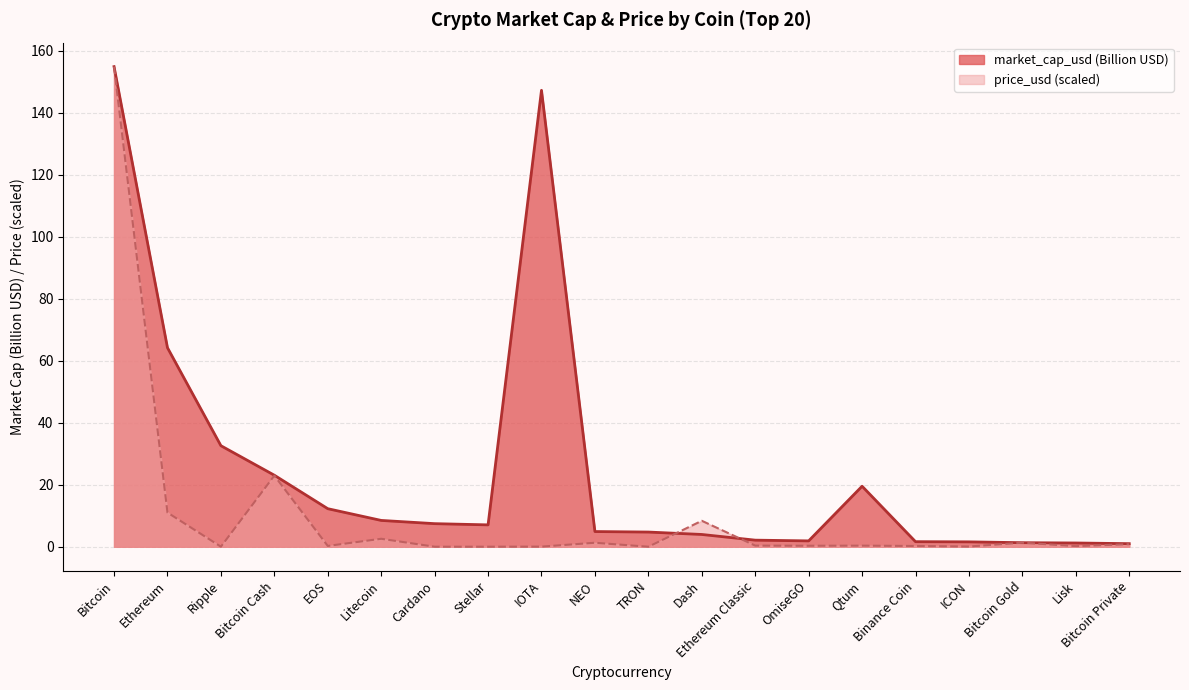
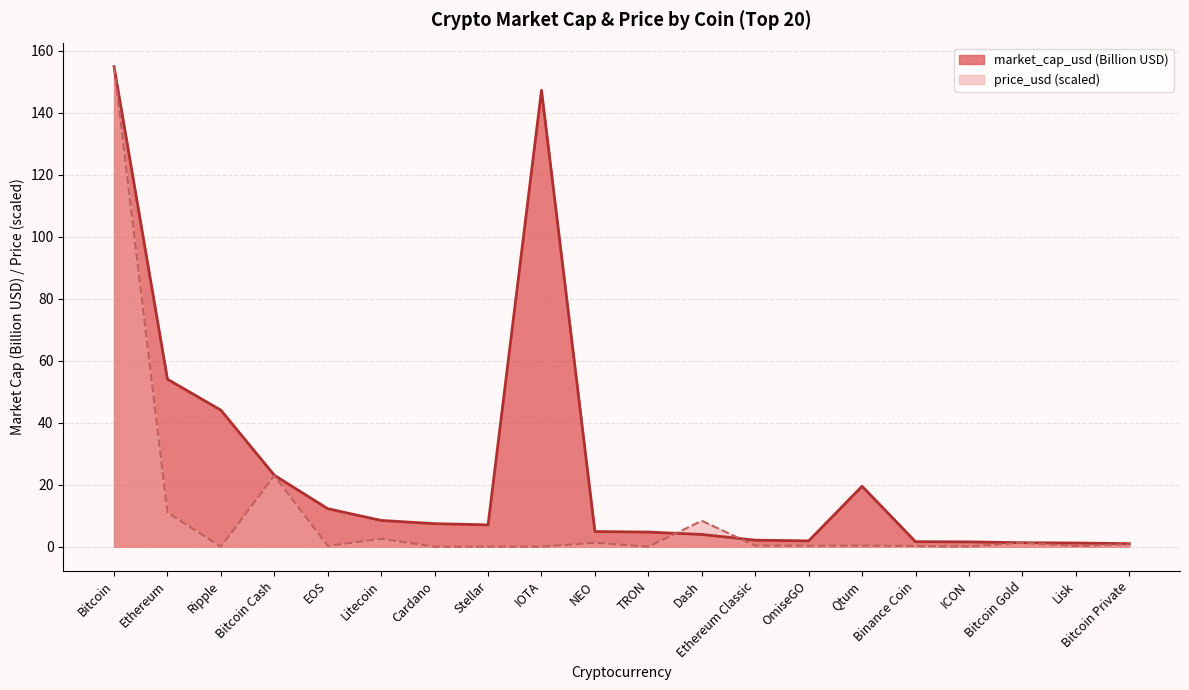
  {
    "market_cap_usd (Billion USD)": {
-     "Ethereum": 64,
-     "Ripple": 33,
+     "Ethereum": 54,
+     "Ripple": 44,
      "EOS": 12,
      "Litecoin": 8,
      "Cardano": 7,
      "Stellar": 7,
      "IOTA": 147,
      "NEO": 5,
      "TRON": 5,
      "Dash": 4,
      "Ethereum Classic": 2,
      "OmiseGO": 2,
      "Qtum": 20,
      "Binance Coin": 2,
      "ICON": 2,
      "Lisk": 1
    },
    "price_usd (scaled)": {
      "Ethereum": 11,
      "Ripple": 0,
      "EOS": 0,
      "Litecoin": 3,
      "Cardano": 0,
      "Stellar": 0,
      "IOTA": 0,
      "NEO": 1,
      "TRON": 0,
      "Dash": 8,
      "Ethereum Classic": 0,
      "OmiseGO": 0,
      "Qtum": 0,
      "Binance Coin": 0,
      "ICON": 0,
      "Lisk": 0
    }
  }
